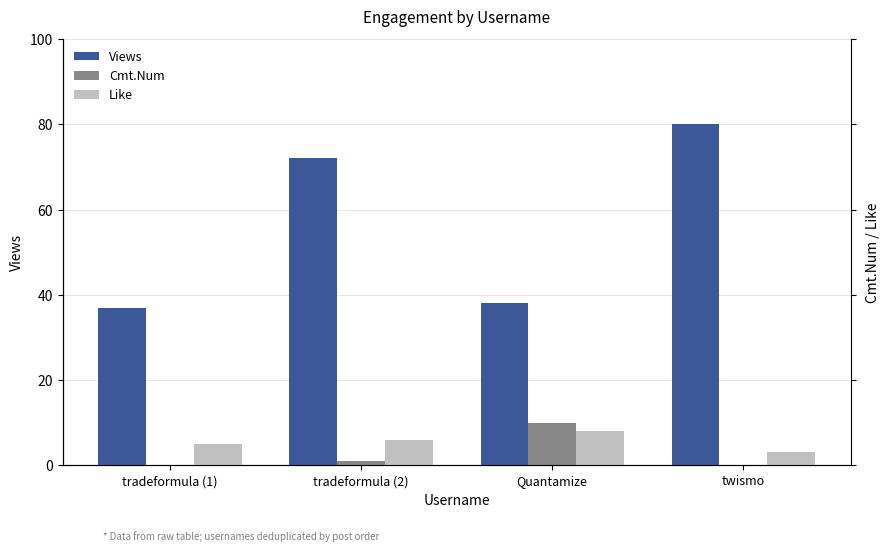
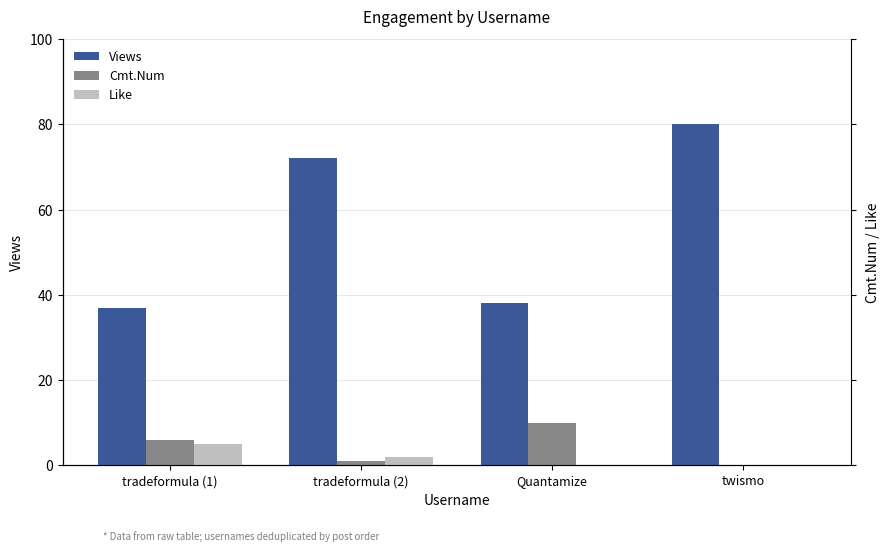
  {
    "Views": {
      "tradeformula (1)": 37,
      "tradeformula (2)": 72,
      "Quantamize": 38,
      "twismo": 80
    },
    "Cmt.Num": {
-     "tradeformula (1)": 0,
+     "tradeformula (1)": 6,
      "tradeformula (2)": 1,
      "Quantamize": 10,
      "twismo": 0
    },
    "Like": {
      "tradeformula (1)": 5,
-     "tradeformula (2)": 6,
-     "Quantamize": 8,
-     "twismo": 3
+     "tradeformula (2)": 2,
+     "Quantamize": 0,
+     "twismo": 0
    }
  }
